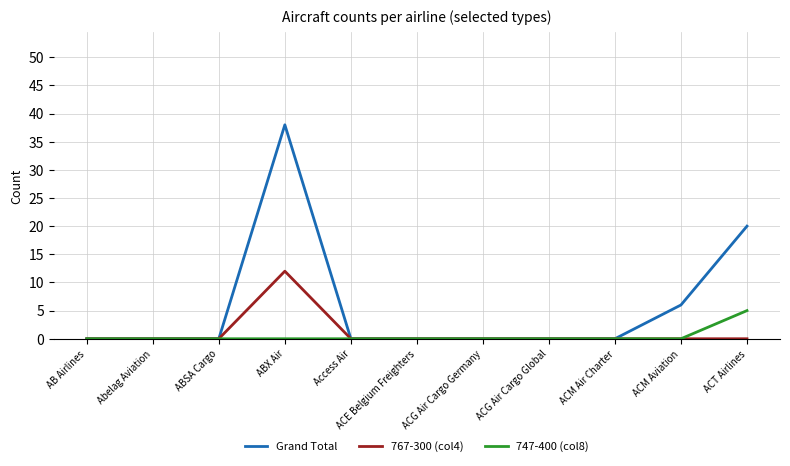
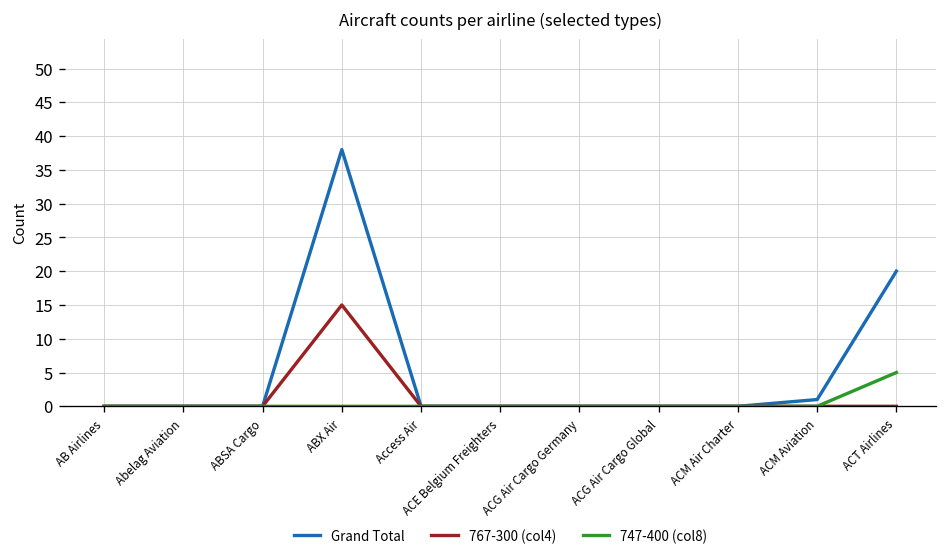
  {
    "Grand Total": {
      "ABX Air": 38,
-     "ACM Aviation": 6,
+     "ACM Aviation": 1,
      "ACT Airlines": 20
    },
    "767-300 (col4)": {
-     "ABX Air": 12,
+     "ABX Air": 15,
      "ACT Airlines": 0
    },
    "747-400 (col8)": {
      "ABX Air": 0,
      "ACT Airlines": 5
    }
  }
